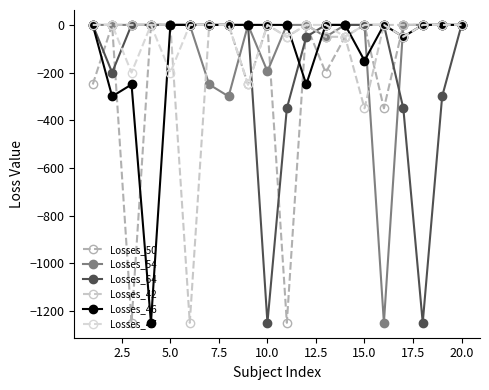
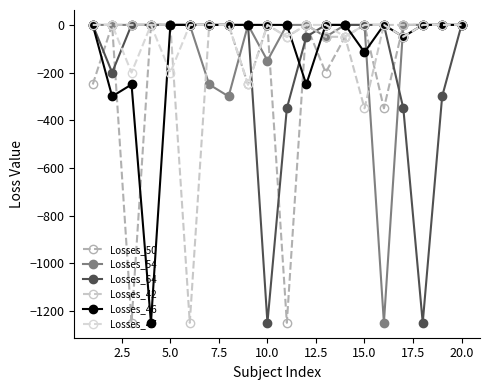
  {
    "Losses_54": {
-     "10.0": -200
+     "10.0": -150
    },
    "Losses_64": {
      "10.0": -1250
    },
    "Losses_46": {
-     "15.0": -150
+     "15.0": -120
    }
  }
